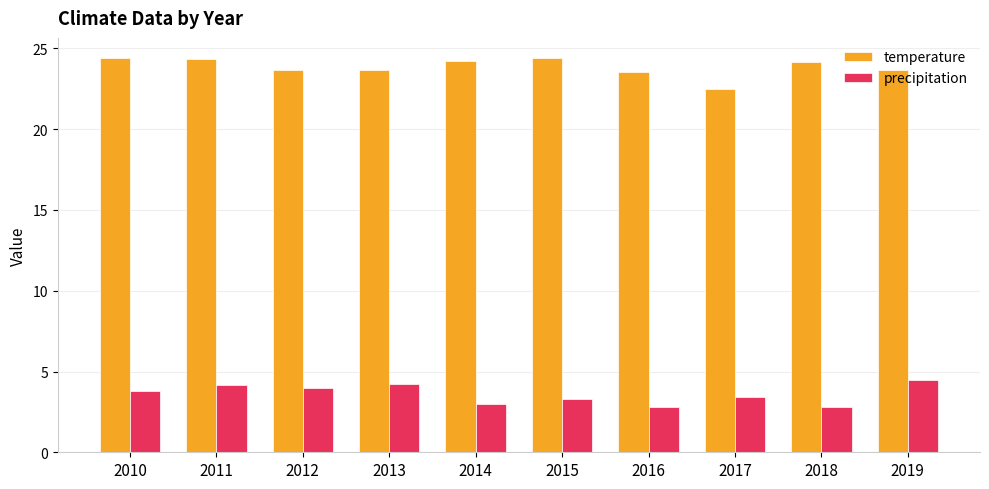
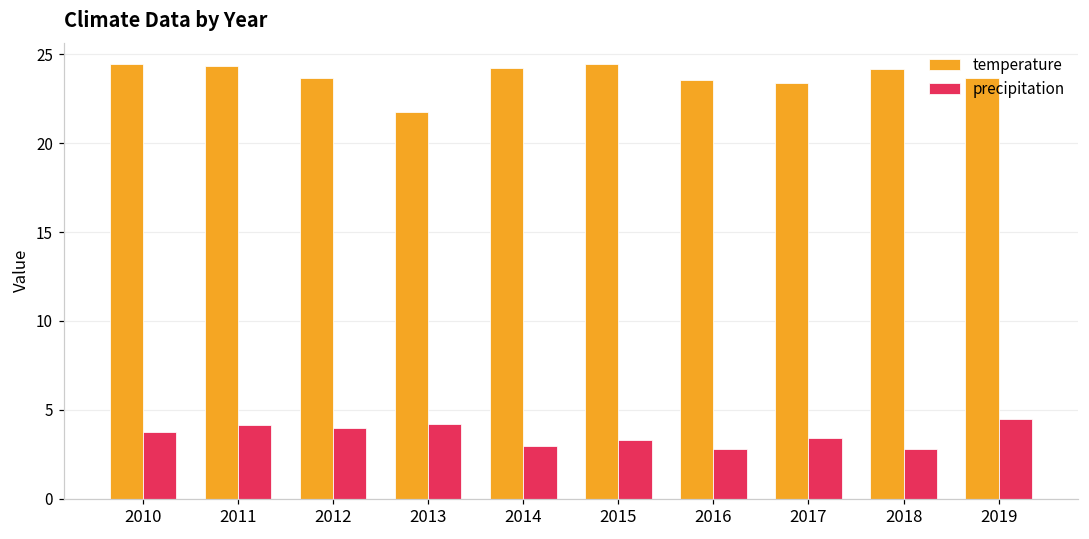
  {
    "temperature": {
      "2010": 24.4,
      "2011": 24.3,
      "2012": 23.7,
-     "2013": 23.7,
+     "2013": 21.8,
      "2014": 24.2,
      "2015": 24.4,
      "2016": 23.5,
-     "2017": 22.5,
+     "2017": 23.4,
      "2018": 24.2,
      "2019": 23.7
    },
    "precipitation": {
      "2010": 3.8,
      "2011": 4.2,
      "2012": 4.0,
      "2013": 4.2,
      "2014": 3.0,
      "2015": 3.3,
      "2016": 2.8,
      "2017": 3.4,
      "2018": 2.8,
      "2019": 4.5
    }
  }
